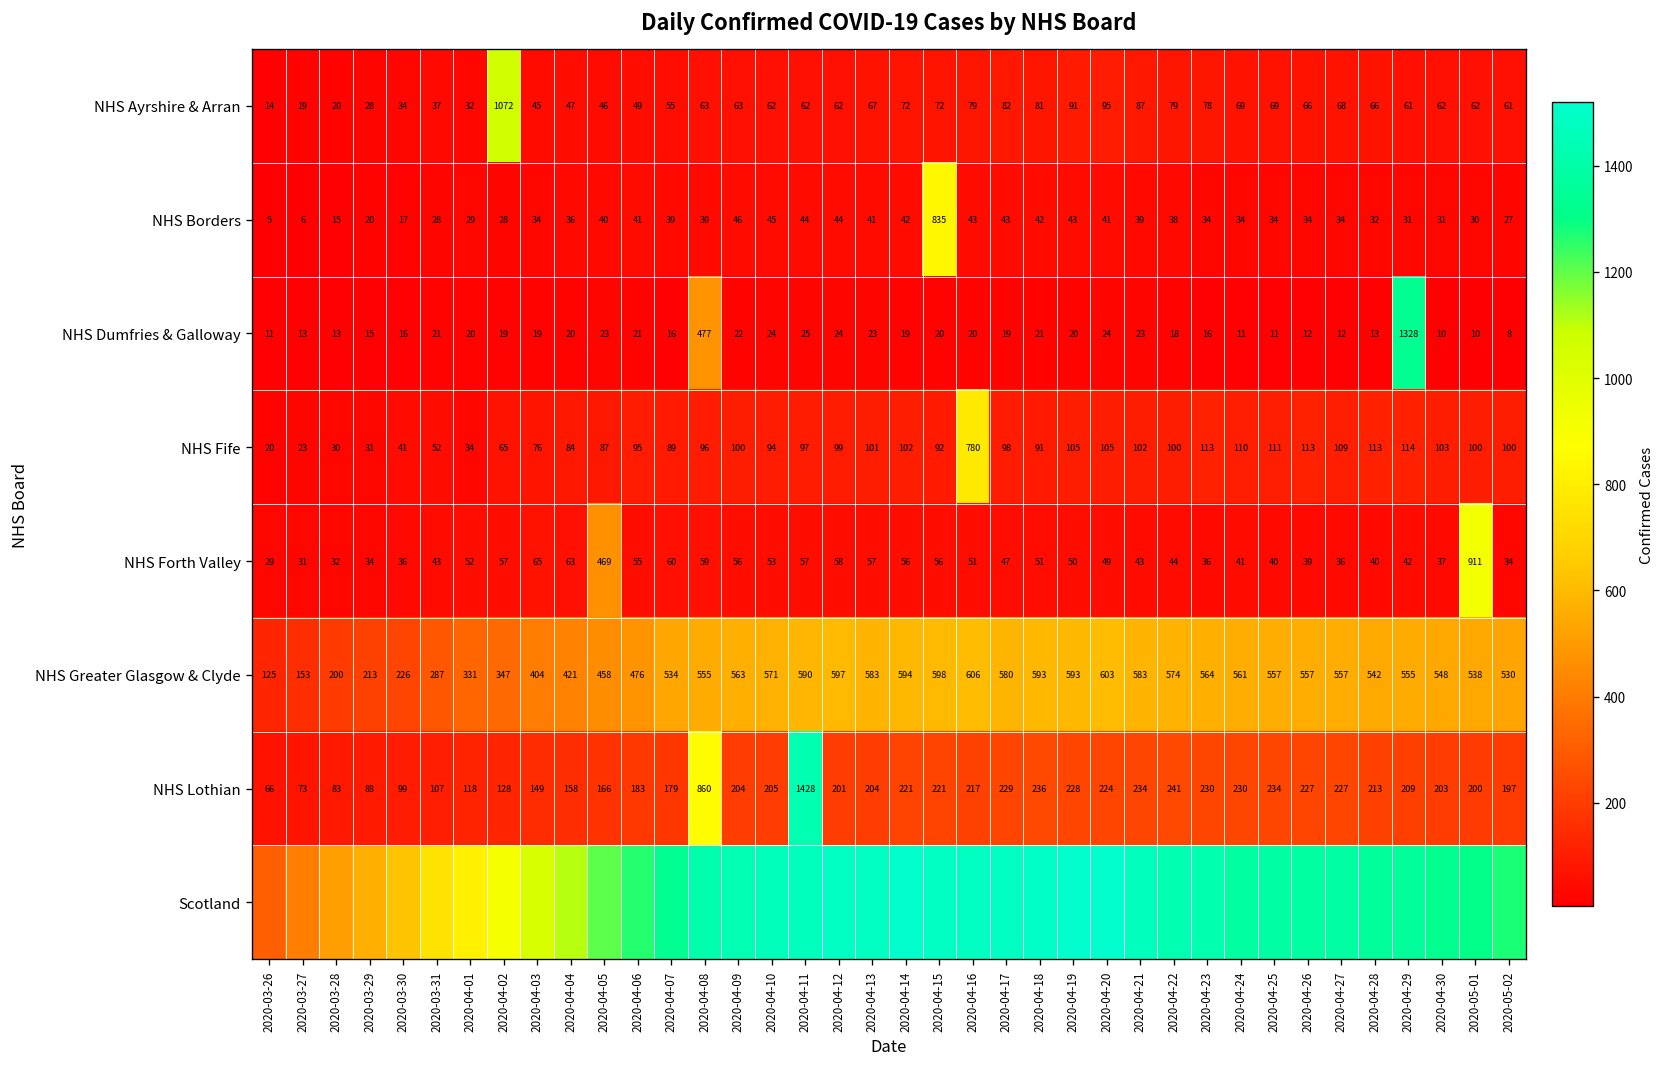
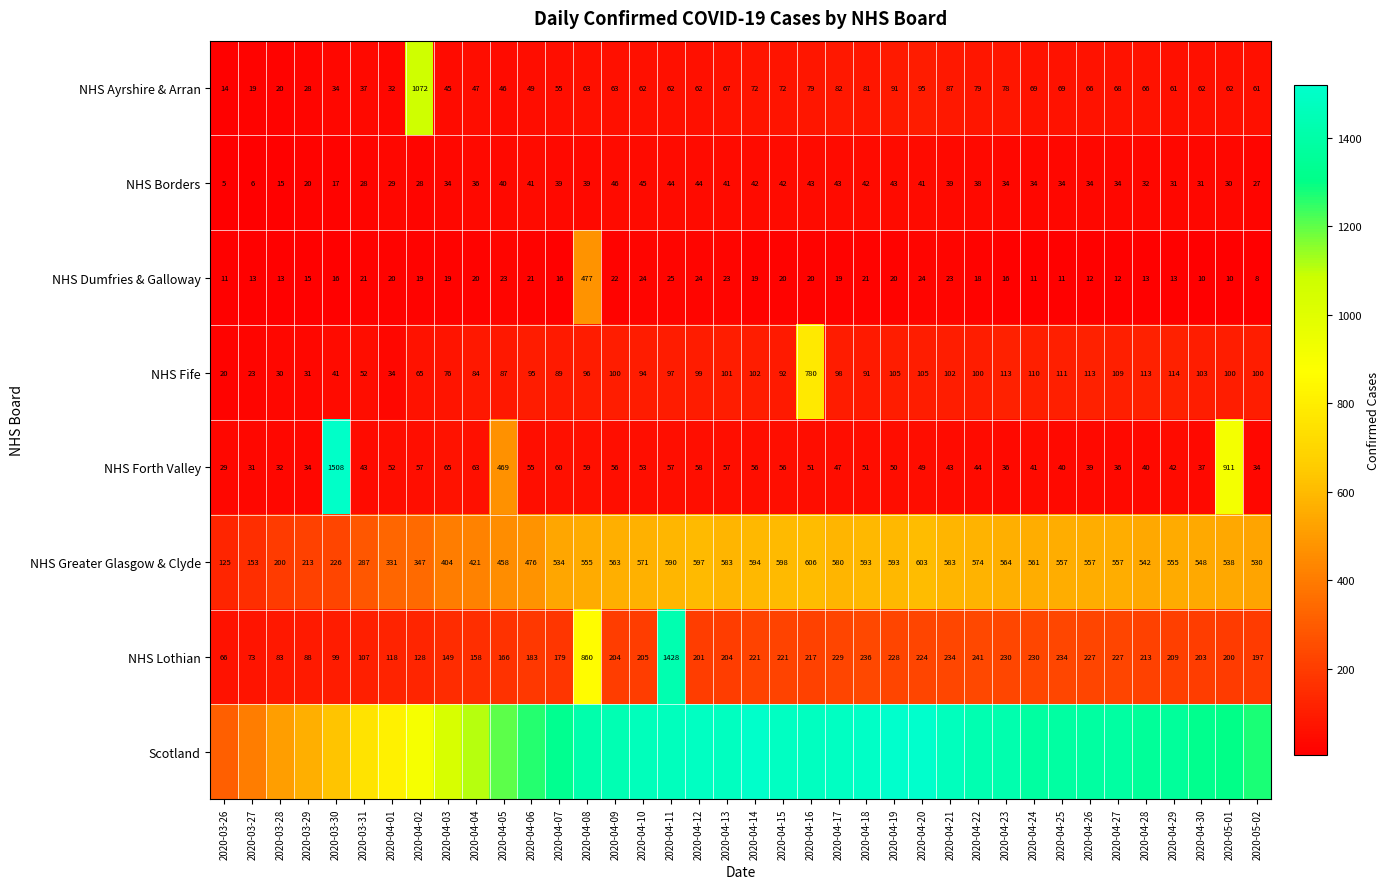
  {
    "NHS Borders": {
      "2020-03-26": 5,
      "2020-03-27": 6,
      "2020-03-28": 15,
      "2020-03-29": 20,
      "2020-03-30": 17,
      "2020-03-31": 28,
      "2020-04-01": 29,
      "2020-04-02": 28,
      "2020-04-03": 34,
      "2020-04-04": 36,
      "2020-04-05": 40,
      "2020-04-06": 41,
      "2020-04-07": 39,
      "2020-04-08": 39,
      "2020-04-09": 46,
      "2020-04-10": 45,
      "2020-04-11": 44,
      "2020-04-12": 44,
      "2020-04-13": 41,
      "2020-04-14": 42,
-     "2020-04-15": 835,
+     "2020-04-15": 42,
      "2020-04-16": 43,
      "2020-04-17": 43,
      "2020-04-18": 42,
      "2020-04-19": 43,
      "2020-04-20": 41,
      "2020-04-21": 39,
      "2020-04-22": 38,
      "2020-04-23": 34,
      "2020-04-24": 34,
      "2020-04-25": 34,
      "2020-04-26": 34,
      "2020-04-27": 34,
      "2020-04-28": 32,
      "2020-04-29": 31,
      "2020-04-30": 31,
      "2020-05-01": 30,
      "2020-05-02": 27
    },
    "NHS Dumfries & Galloway": {
      "2020-03-26": 11,
      "2020-03-27": 13,
      "2020-03-28": 13,
      "2020-03-29": 15,
      "2020-03-30": 16,
      "2020-03-31": 21,
      "2020-04-01": 20,
      "2020-04-02": 19,
      "2020-04-03": 19,
      "2020-04-04": 20,
      "2020-04-05": 23,
      "2020-04-06": 21,
      "2020-04-07": 16,
      "2020-04-08": 477,
      "2020-04-09": 22,
      "2020-04-10": 24,
      "2020-04-11": 25,
      "2020-04-12": 24,
      "2020-04-13": 23,
      "2020-04-14": 19,
      "2020-04-15": 20,
      "2020-04-16": 20,
      "2020-04-17": 19,
      "2020-04-18": 21,
      "2020-04-19": 20,
      "2020-04-20": 24,
      "2020-04-21": 23,
      "2020-04-22": 18,
      "2020-04-23": 16,
      "2020-04-24": 11,
      "2020-04-25": 11,
      "2020-04-26": 12,
      "2020-04-27": 12,
      "2020-04-28": 13,
-     "2020-04-29": 1328,
+     "2020-04-29": 13,
      "2020-04-30": 10,
      "2020-05-01": 10,
      "2020-05-02": 8
    },
    "NHS Forth Valley": {
      "2020-03-26": 29,
      "2020-03-27": 31,
      "2020-03-28": 32,
      "2020-03-29": 34,
-     "2020-03-30": 36,
+     "2020-03-30": 1508,
      "2020-03-31": 43,
      "2020-04-01": 52,
      "2020-04-02": 57,
      "2020-04-03": 65,
      "2020-04-04": 63,
      "2020-04-05": 469,
      "2020-04-06": 55,
      "2020-04-07": 60,
      "2020-04-08": 59,
      "2020-04-09": 56,
      "2020-04-10": 53,
      "2020-04-11": 57,
      "2020-04-12": 58,
      "2020-04-13": 57,
      "2020-04-14": 56,
      "2020-04-15": 56,
      "2020-04-16": 51,
      "2020-04-17": 47,
      "2020-04-18": 51,
      "2020-04-19": 50,
      "2020-04-20": 49,
      "2020-04-21": 43,
      "2020-04-22": 44,
      "2020-04-23": 36,
      "2020-04-24": 41,
      "2020-04-25": 40,
      "2020-04-26": 39,
      "2020-04-27": 36,
      "2020-04-28": 40,
      "2020-04-29": 42,
      "2020-04-30": 37,
      "2020-05-01": 911,
      "2020-05-02": 34
    }
  }
